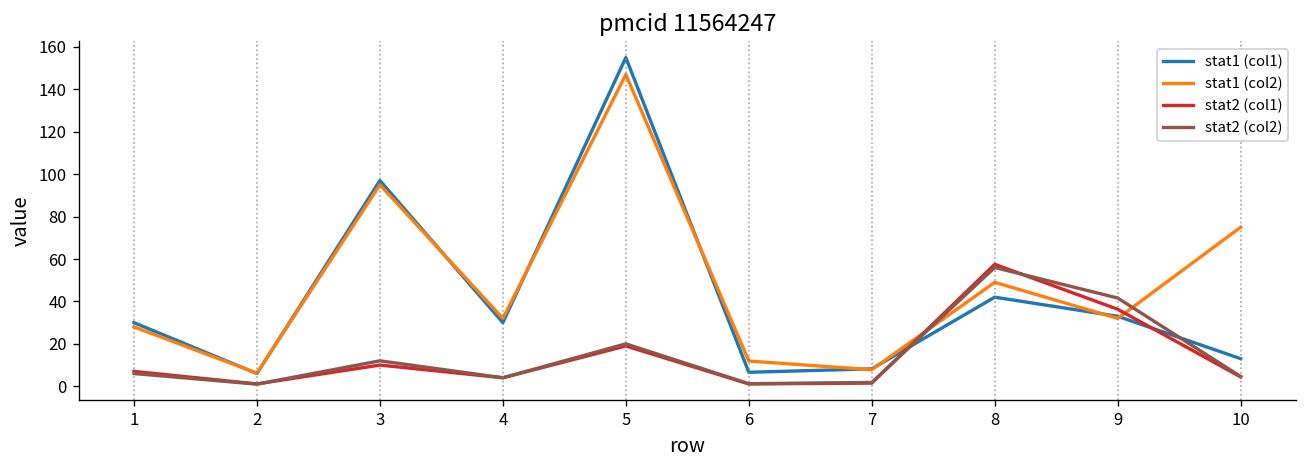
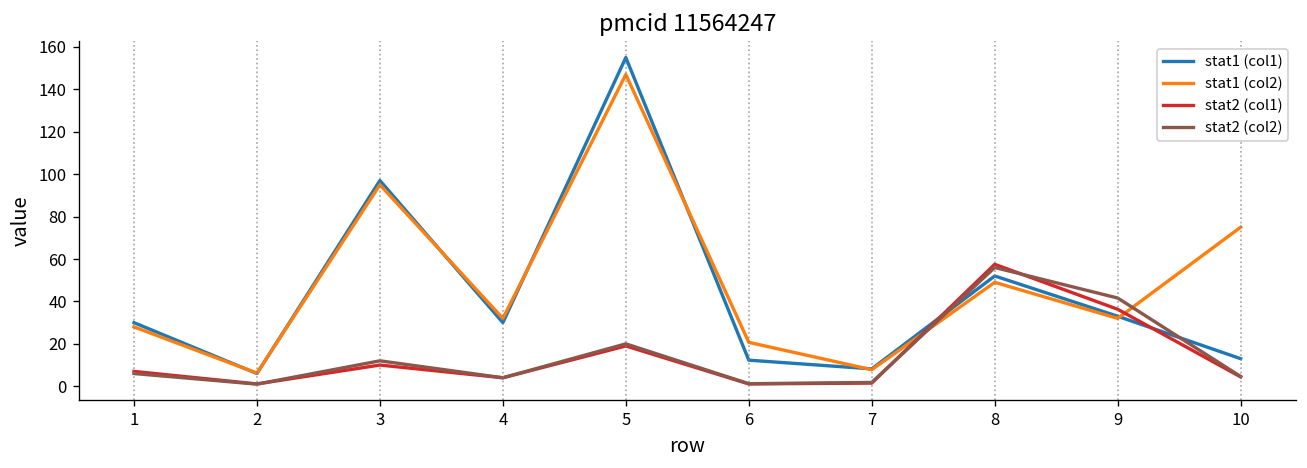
  {
    "stat1 (col1)": {
      "1": 30,
      "3": 97,
      "4": 30,
      "5": 155,
-     "6": 7,
-     "8": 42,
+     "6": 12,
+     "8": 52,
      "10": 13
    },
    "stat1 (col2)": {
      "1": 28,
      "3": 95,
      "4": 32,
      "5": 147,
-     "6": 12,
+     "6": 21,
      "8": 49,
      "10": 75
    },
    "stat2 (col1)": {
      "3": 10,
      "8": 58,
      "9": 36
    },
    "stat2 (col2)": {
      "3": 12,
      "8": 56,
      "9": 42
    }
  }
